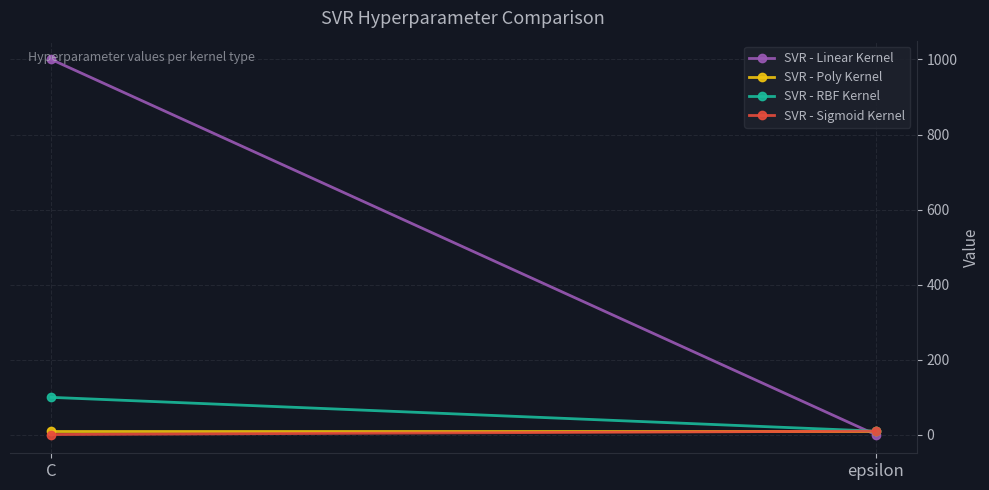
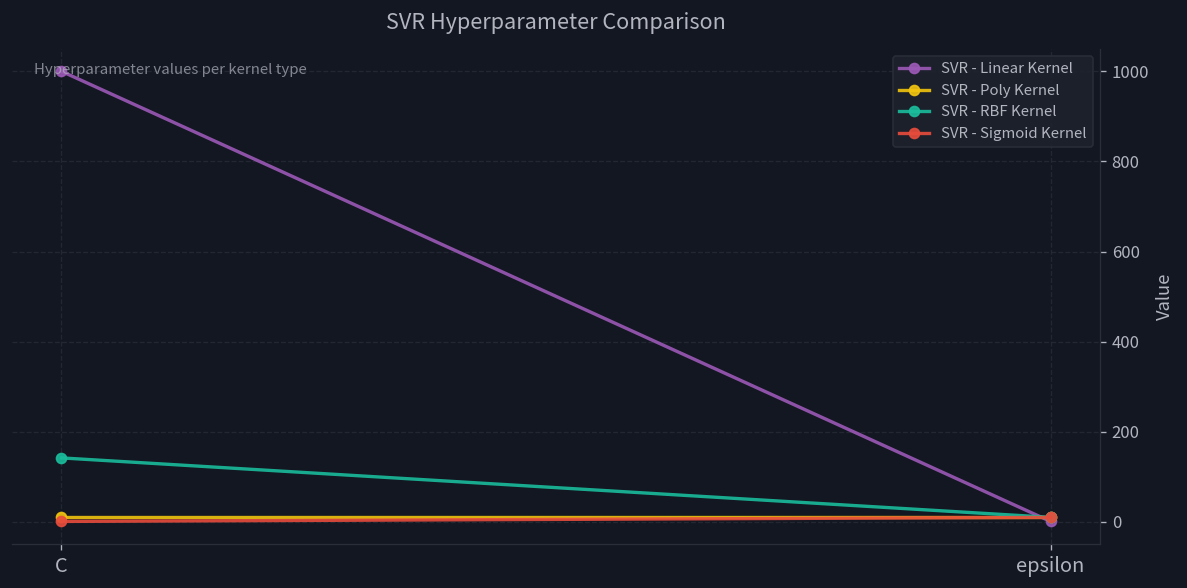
  {
    "SVR - Linear Kernel": {
      "C": 1000,
      "epsilon": 0
    },
    "SVR - Poly Kernel": {
      "C": 10
    },
    "SVR - RBF Kernel": {
-     "C": 100
+     "C": 140
    },
    "SVR - Sigmoid Kernel": {
      "C": 0
    }
  }
